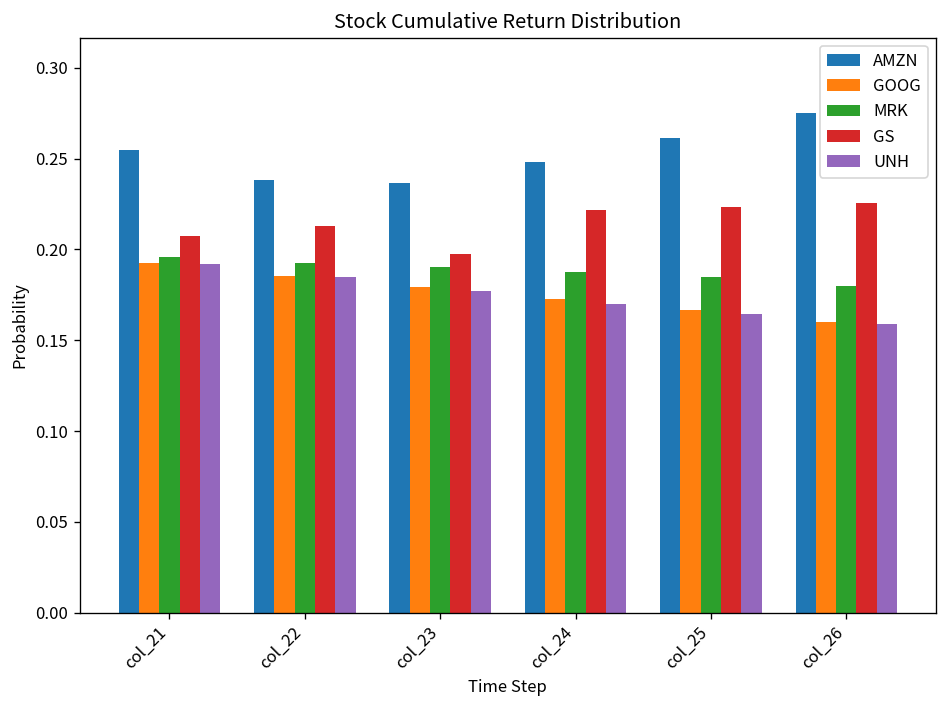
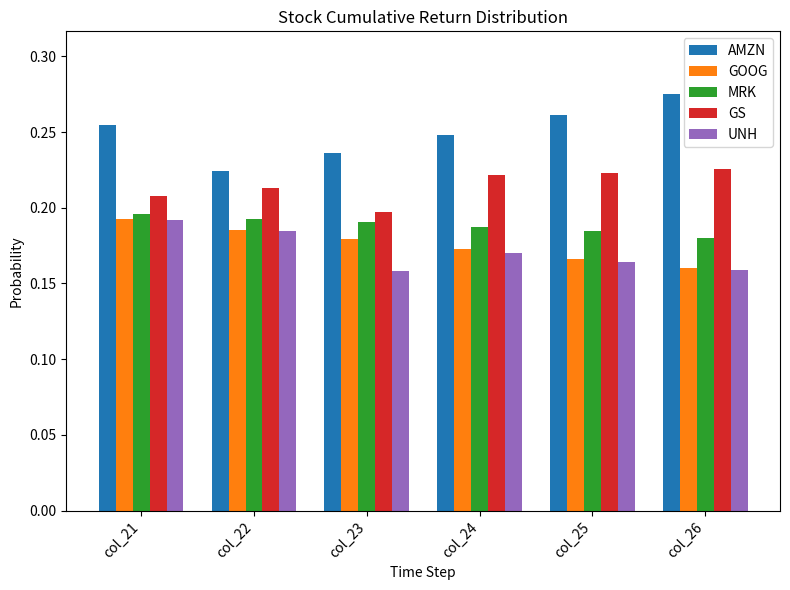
  {
    "AMZN": {
      "col_21": 0.255,
-     "col_22": 0.238,
+     "col_22": 0.224,
      "col_23": 0.236,
      "col_24": 0.248,
      "col_25": 0.261,
      "col_26": 0.275
    },
    "GOOG": {
      "col_21": 0.192,
      "col_22": 0.185,
      "col_23": 0.179,
      "col_24": 0.173,
      "col_25": 0.166,
      "col_26": 0.160
    },
    "MRK": {
      "col_21": 0.196,
      "col_22": 0.193,
      "col_23": 0.190,
      "col_24": 0.187,
      "col_25": 0.185,
      "col_26": 0.180
    },
    "GS": {
      "col_21": 0.208,
      "col_22": 0.213,
      "col_23": 0.197,
      "col_24": 0.222,
      "col_25": 0.223,
      "col_26": 0.226
    },
    "UNH": {
      "col_21": 0.192,
      "col_22": 0.185,
-     "col_23": 0.177,
+     "col_23": 0.158,
      "col_24": 0.170,
      "col_25": 0.164,
      "col_26": 0.159
    }
  }
